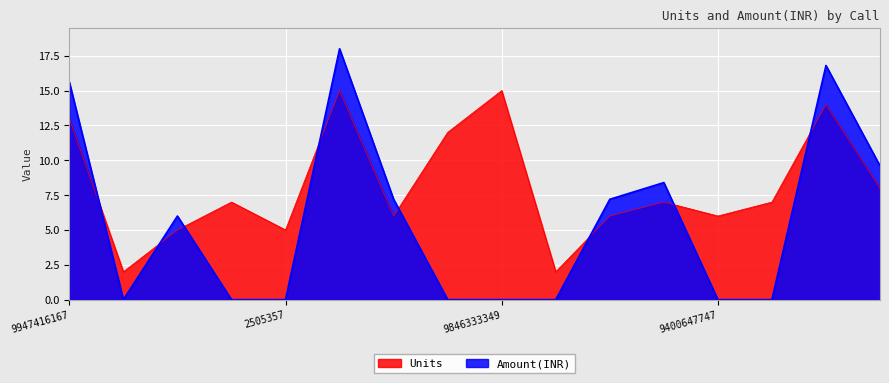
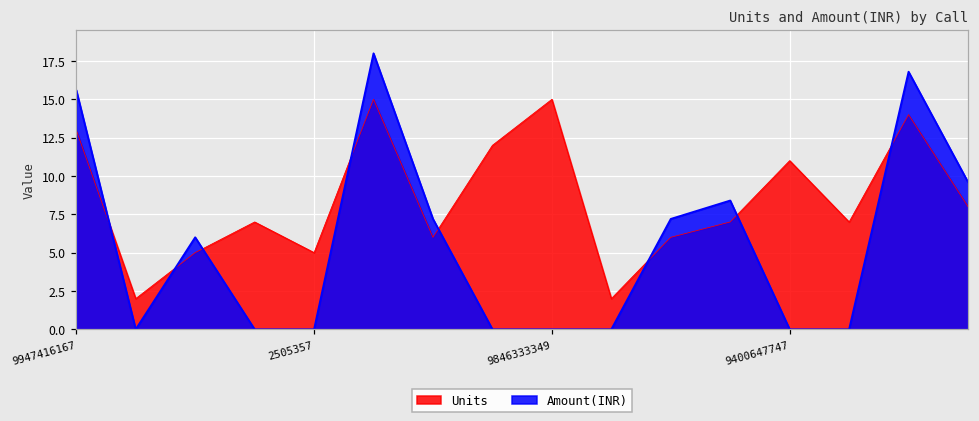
  {
    "Units": {
      "2505357": 5,
-     "9400647747": 6
+     "9400647747": 11
    },
    "Amount(INR)": {
      "2505357": 0,
      "9400647747": 0
    }
  }
